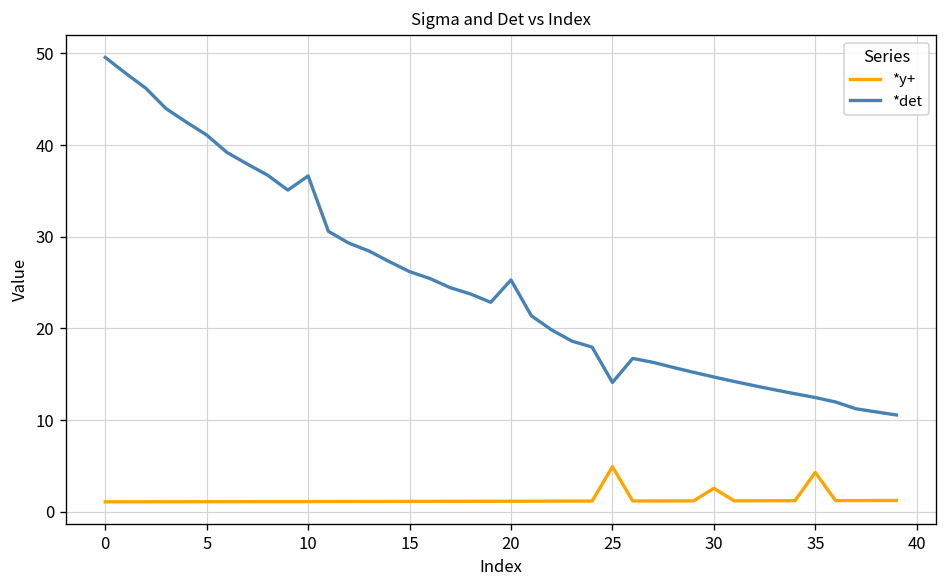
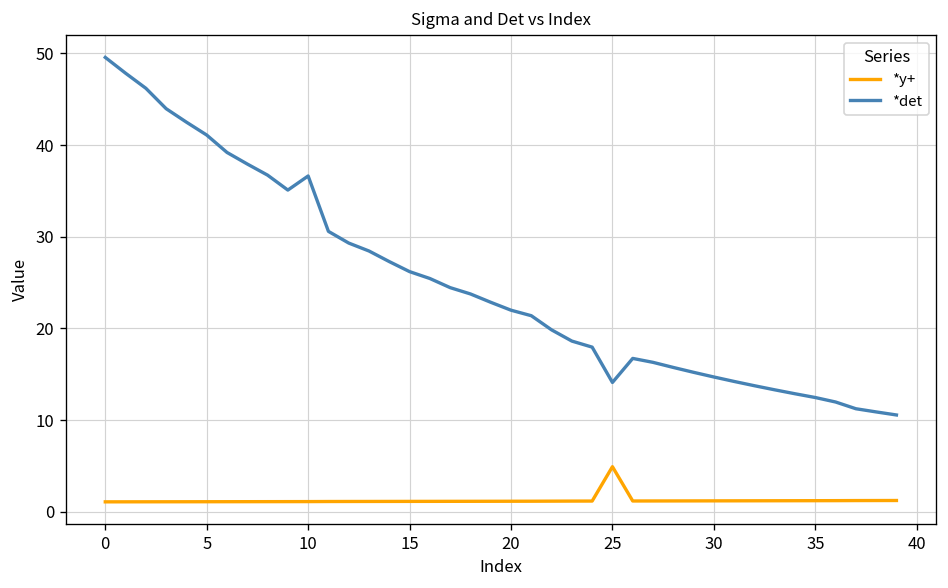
  {
    "*y+": {
      "0": 1,
      "5": 1,
      "10": 1,
      "15": 1,
      "20": 1,
      "25": 5,
-     "30": 3,
-     "35": 4
+     "30": 1,
+     "35": 1
    },
    "*det": {
      "0": 50,
      "5": 41,
      "10": 37,
      "15": 26,
-     "20": 25,
+     "20": 22,
      "25": 14,
      "30": 15,
      "35": 12
    }
  }
